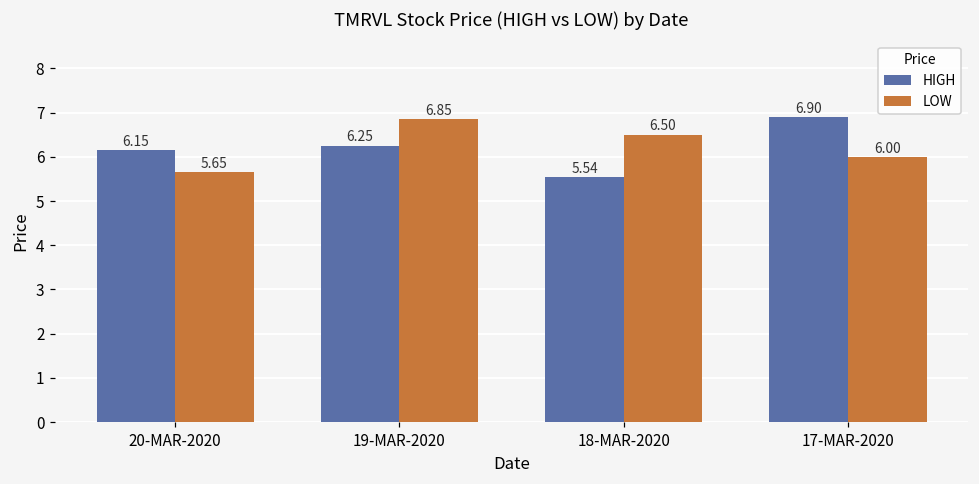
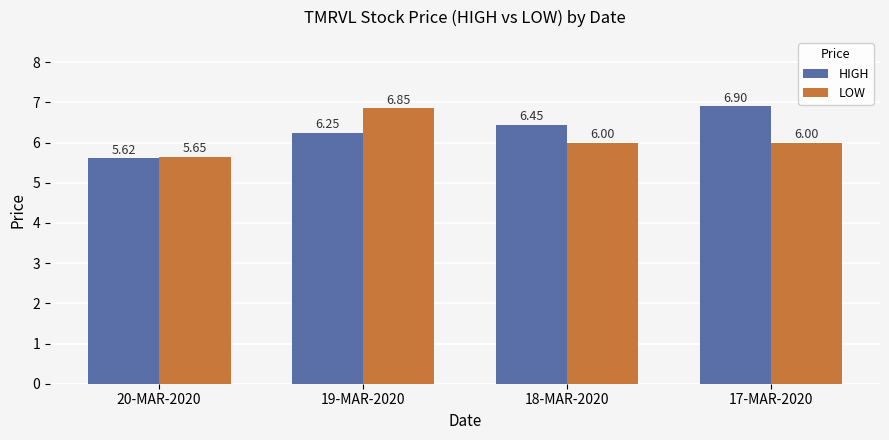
  {
    "HIGH": {
-     "20-MAR-2020": 6.15,
+     "20-MAR-2020": 5.62,
      "19-MAR-2020": 6.25,
-     "18-MAR-2020": 5.54,
+     "18-MAR-2020": 6.45,
      "17-MAR-2020": 6.90
    },
    "LOW": {
      "20-MAR-2020": 5.65,
      "19-MAR-2020": 6.85,
-     "18-MAR-2020": 6.50,
+     "18-MAR-2020": 6.00,
      "17-MAR-2020": 6.00
    }
  }
